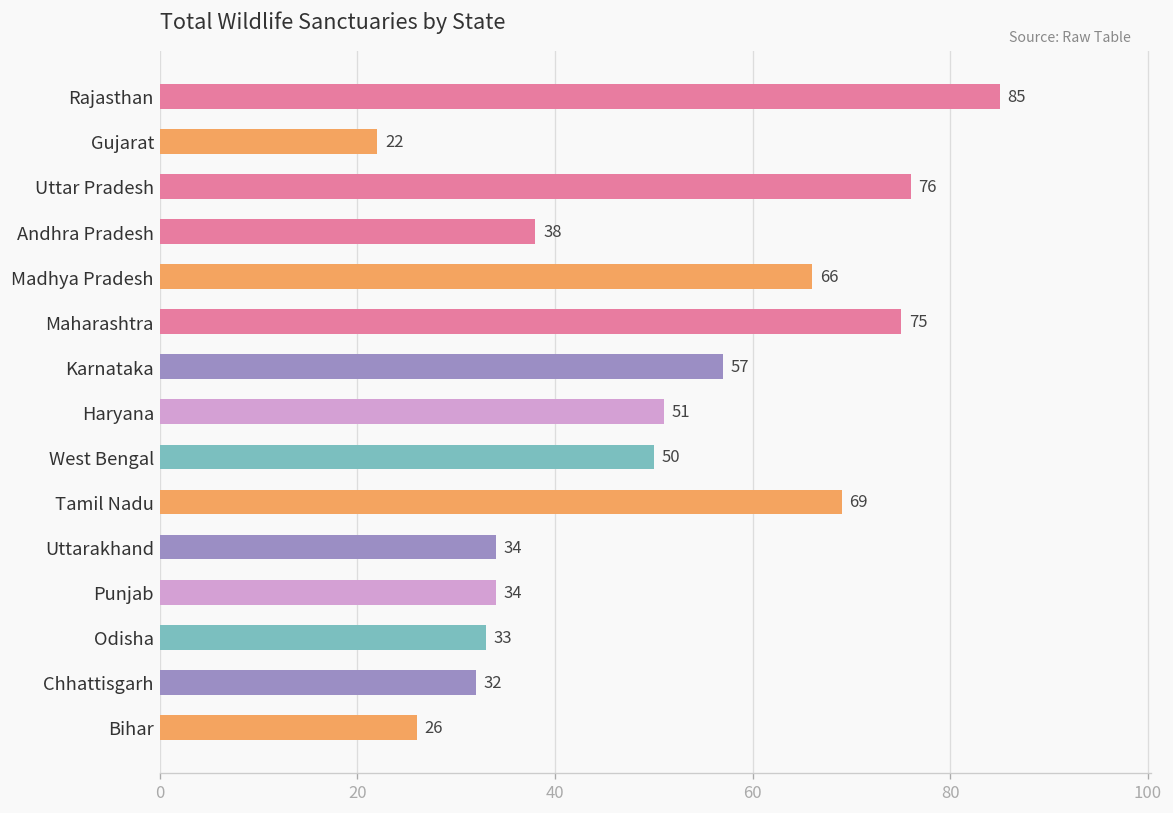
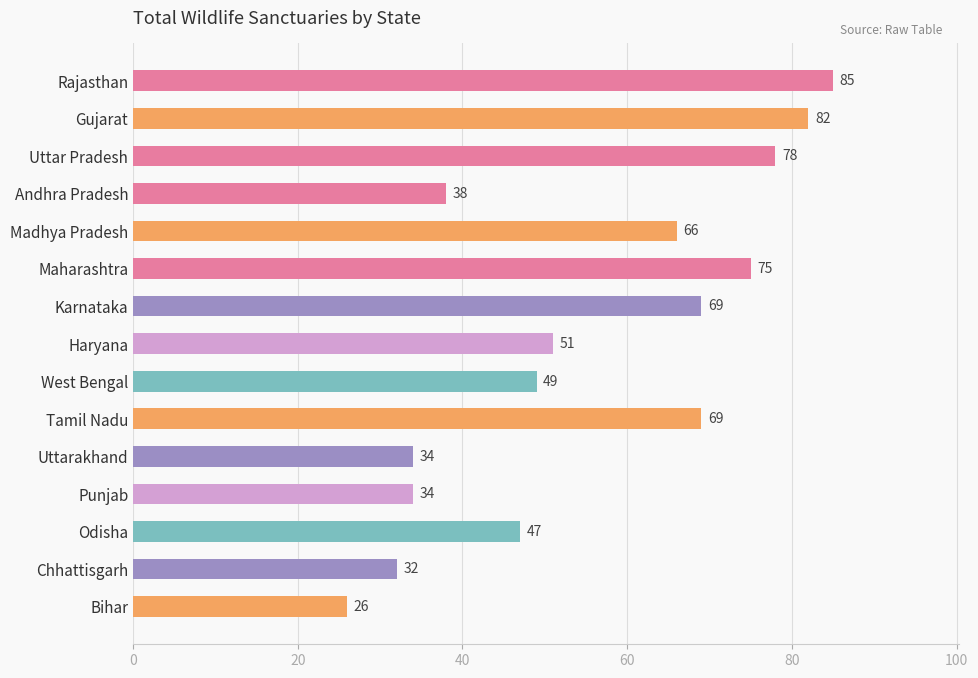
  {
    "Rajasthan": 85,
-   "Gujarat": 22,
-   "Uttar Pradesh": 76,
+   "Gujarat": 82,
+   "Uttar Pradesh": 78,
    "Andhra Pradesh": 38,
    "Madhya Pradesh": 66,
    "Maharashtra": 75,
-   "Karnataka": 57,
+   "Karnataka": 69,
    "Haryana": 51,
-   "West Bengal": 50,
+   "West Bengal": 49,
    "Tamil Nadu": 69,
    "Uttarakhand": 34,
    "Punjab": 34,
-   "Odisha": 33,
+   "Odisha": 47,
    "Chhattisgarh": 32,
    "Bihar": 26
  }
